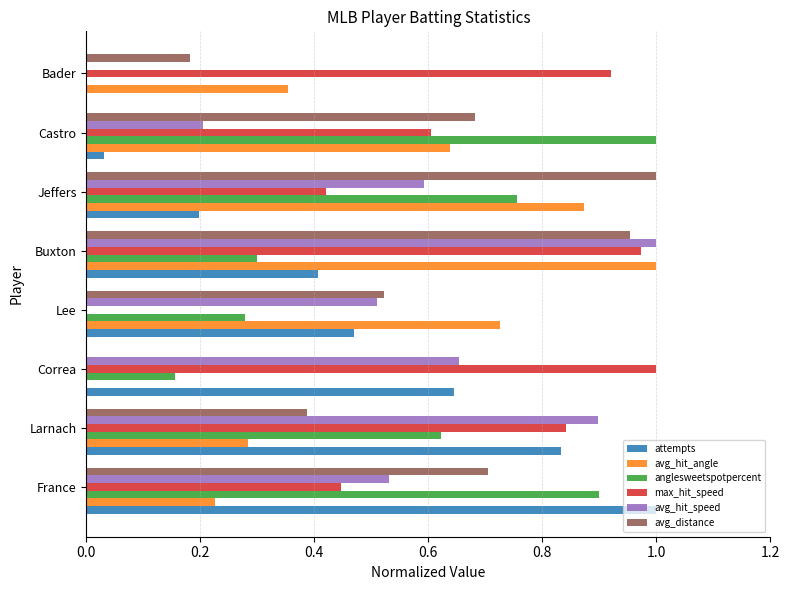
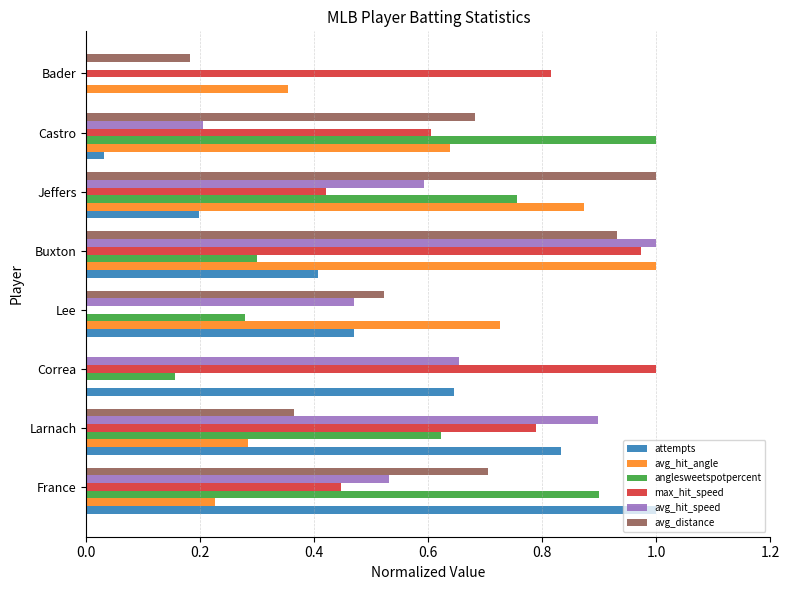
  {
    "attempts": {
      "Bader": 0.00,
      "Castro": 0.03,
      "Jeffers": 0.20,
      "Buxton": 0.41,
      "Lee": 0.47,
      "Correa": 0.65,
      "Larnach": 0.83
    },
    "avg_hit_angle": {
      "Bader": 0.35,
      "Castro": 0.64,
      "Jeffers": 0.87,
      "Buxton": 1.00,
      "Lee": 0.73,
      "Correa": 0.00,
      "Larnach": 0.28,
      "France": 0.23
    },
    "anglesweetspotpercent": {
      "Bader": 0.00,
      "Castro": 1.00,
      "Jeffers": 0.76,
      "Buxton": 0.30,
      "Lee": 0.28,
      "Correa": 0.16,
      "Larnach": 0.62,
      "France": 0.90
    },
    "max_hit_speed": {
-     "Bader": 0.92,
+     "Bader": 0.82,
      "Castro": 0.61,
      "Jeffers": 0.42,
      "Buxton": 0.97,
      "Lee": 0.00,
      "Correa": 1.00,
-     "Larnach": 0.84,
+     "Larnach": 0.79,
      "France": 0.45
    },
    "avg_hit_speed": {
      "Bader": 0.00,
      "Castro": 0.20,
      "Jeffers": 0.59,
      "Buxton": 1.00,
-     "Lee": 0.51,
+     "Lee": 0.47,
      "Correa": 0.65,
      "Larnach": 0.90,
      "France": 0.53
    },
    "avg_distance": {
      "Bader": 0.18,
      "Castro": 0.68,
      "Jeffers": 1.00,
-     "Buxton": 0.95,
+     "Buxton": 0.93,
      "Lee": 0.52,
      "Correa": 0.00,
-     "Larnach": 0.39,
+     "Larnach": 0.36,
      "France": 0.70
    }
  }
